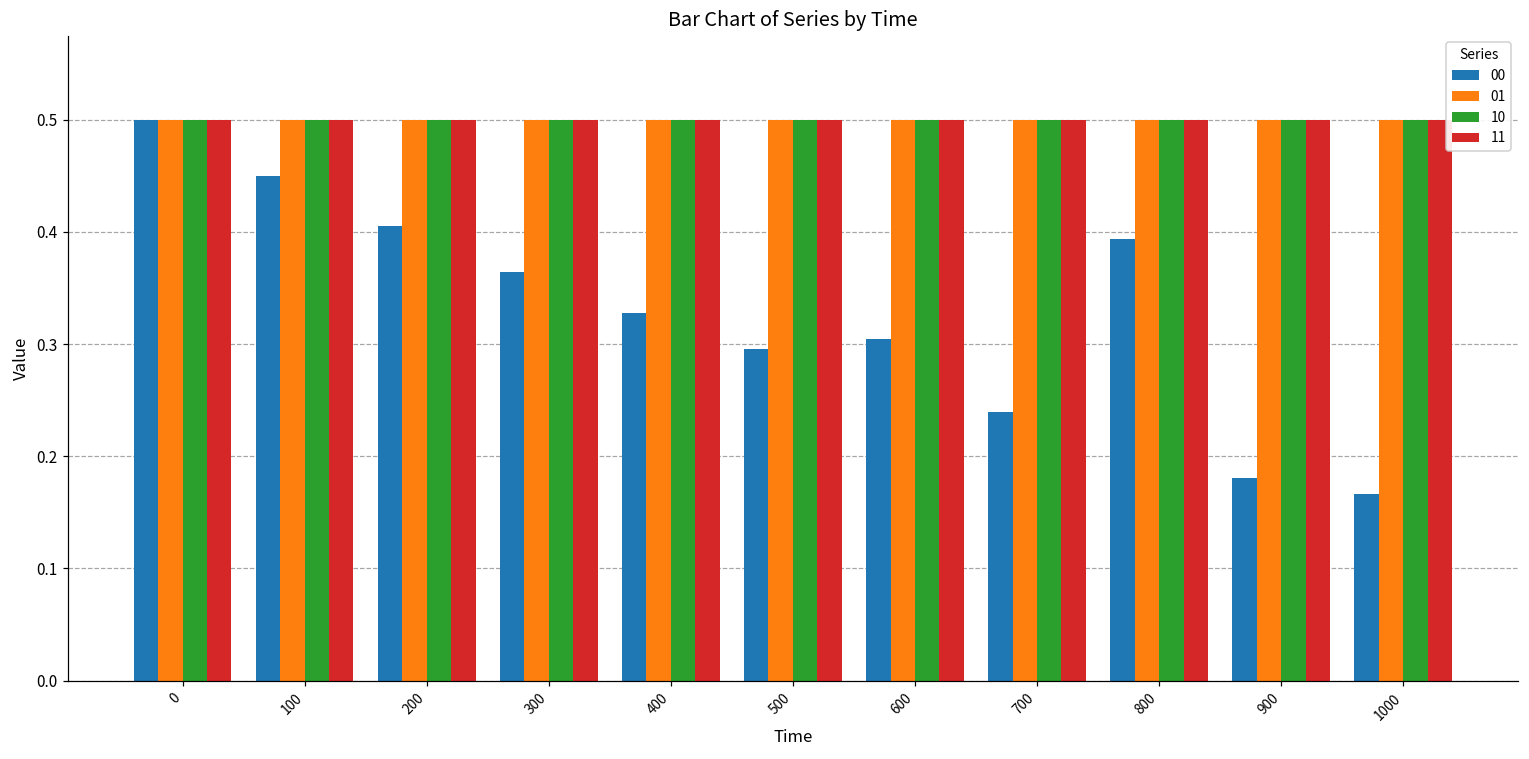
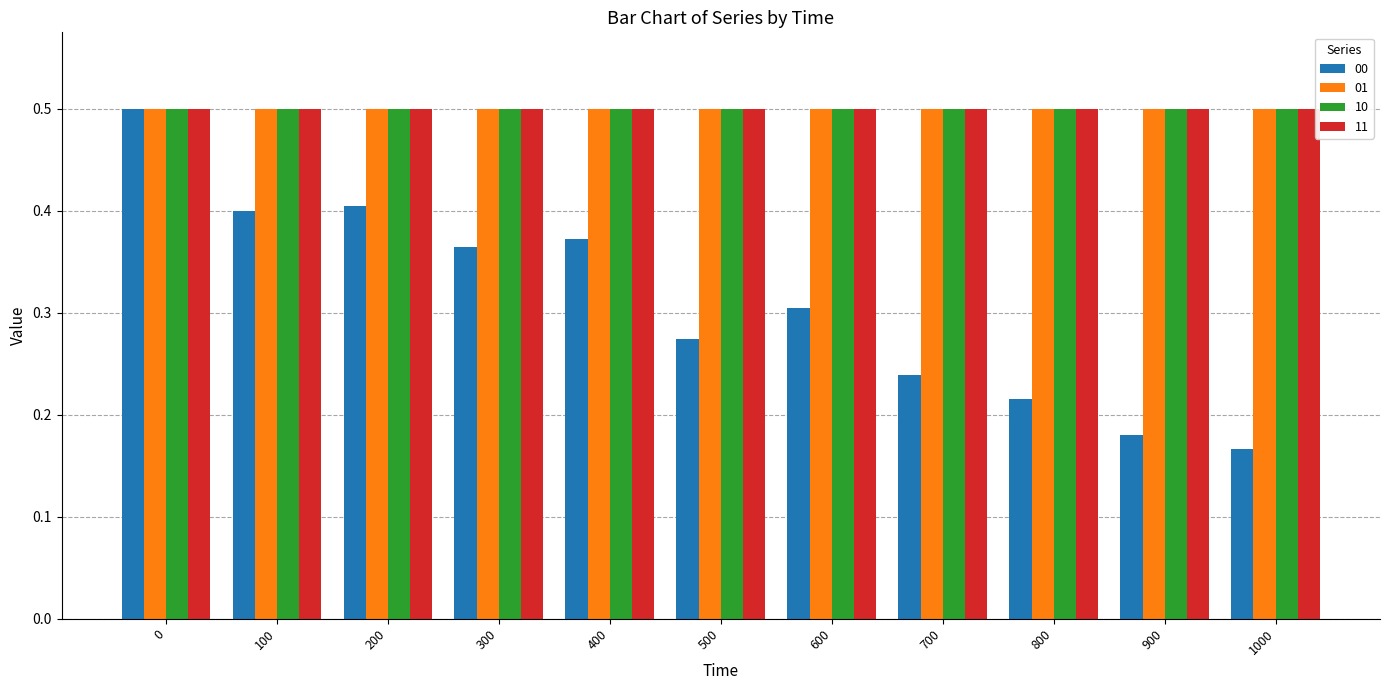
  {
    "00": {
      "0": 0.500,
-     "100": 0.45,
+     "100": 0.40,
      "200": 0.405,
      "300": 0.365,
-     "400": 0.328,
-     "500": 0.295,
+     "400": 0.373,
+     "500": 0.274,
      "600": 0.305,
      "700": 0.239,
-     "800": 0.393,
+     "800": 0.215,
      "900": 0.181,
      "1000": 0.166
    },
    "01": {
      "0": 0.500,
      "100": 0.500,
      "200": 0.500,
      "300": 0.500,
      "400": 0.500,
      "500": 0.500,
      "600": 0.500,
      "700": 0.500,
      "800": 0.500,
      "900": 0.500,
      "1000": 0.500
    },
    "10": {
      "0": 0.500,
      "100": 0.500,
      "200": 0.500,
      "300": 0.500,
      "400": 0.500,
      "500": 0.500,
      "600": 0.500,
      "700": 0.500,
      "800": 0.500,
      "900": 0.500,
      "1000": 0.500
    },
    "11": {
      "0": 0.500,
      "100": 0.500,
      "200": 0.500,
      "300": 0.500,
      "400": 0.500,
      "500": 0.500,
      "600": 0.500,
      "700": 0.500,
      "800": 0.500,
      "900": 0.500,
      "1000": 0.500
    }
  }
